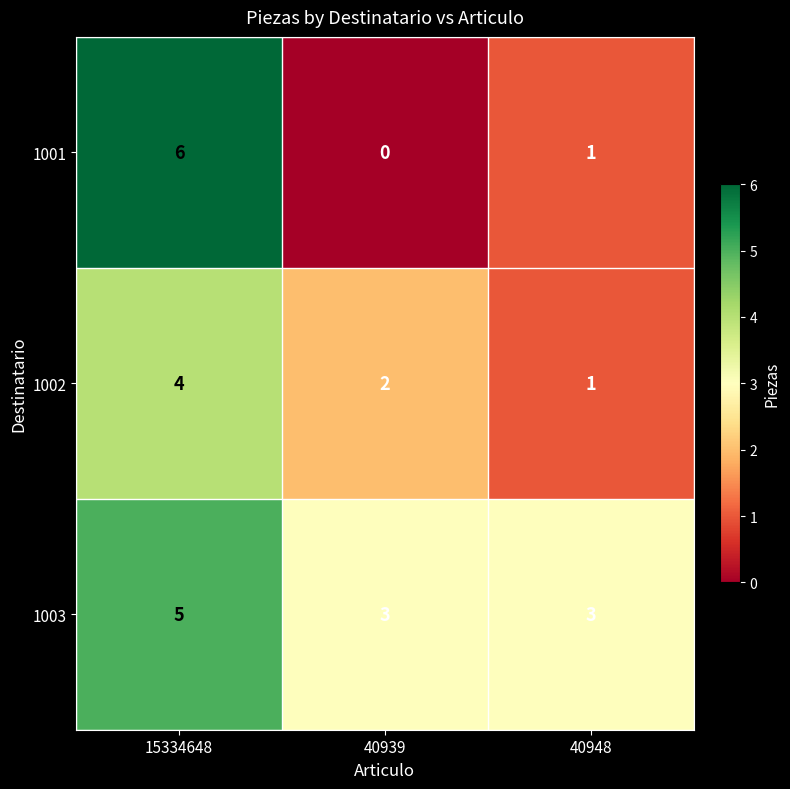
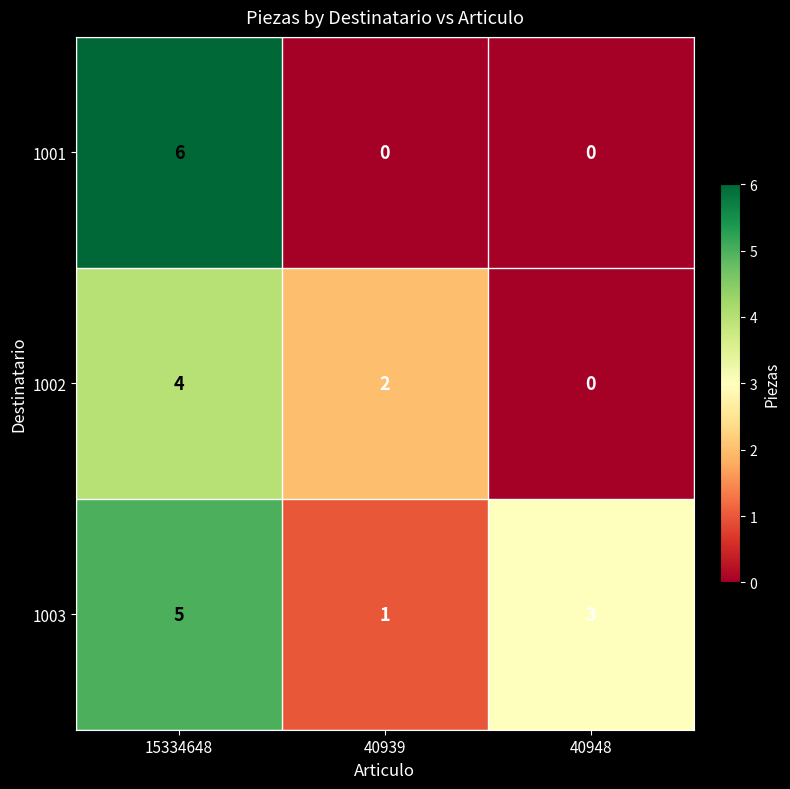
  {
    "1001": {
      "15334648": 6,
      "40939": 0,
-     "40948": 1
+     "40948": 0
    },
    "1002": {
      "15334648": 4,
      "40939": 2,
-     "40948": 1
+     "40948": 0
    },
    "1003": {
      "15334648": 5,
-     "40939": 3,
+     "40939": 1,
      "40948": 3
    }
  }
